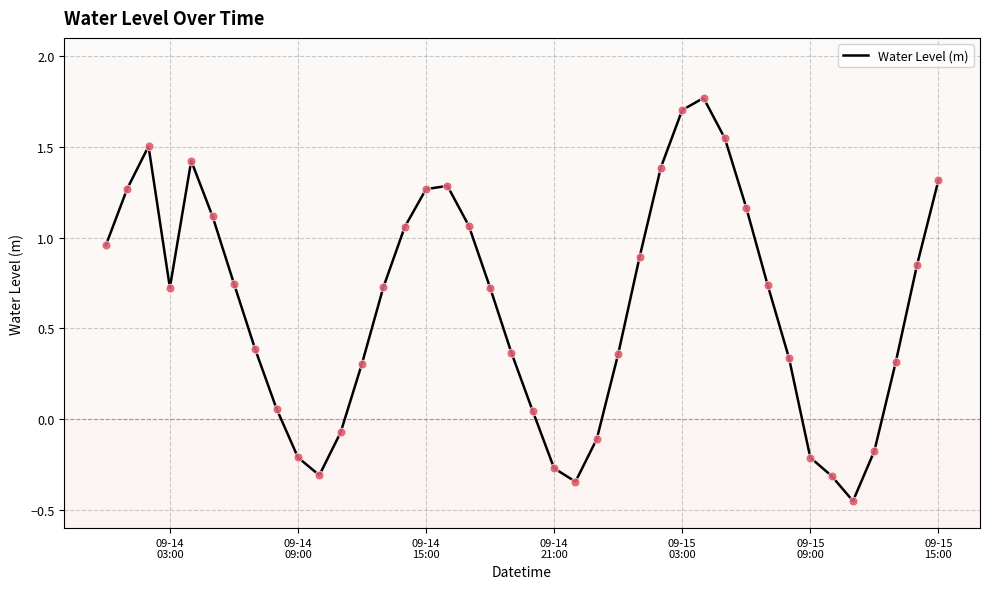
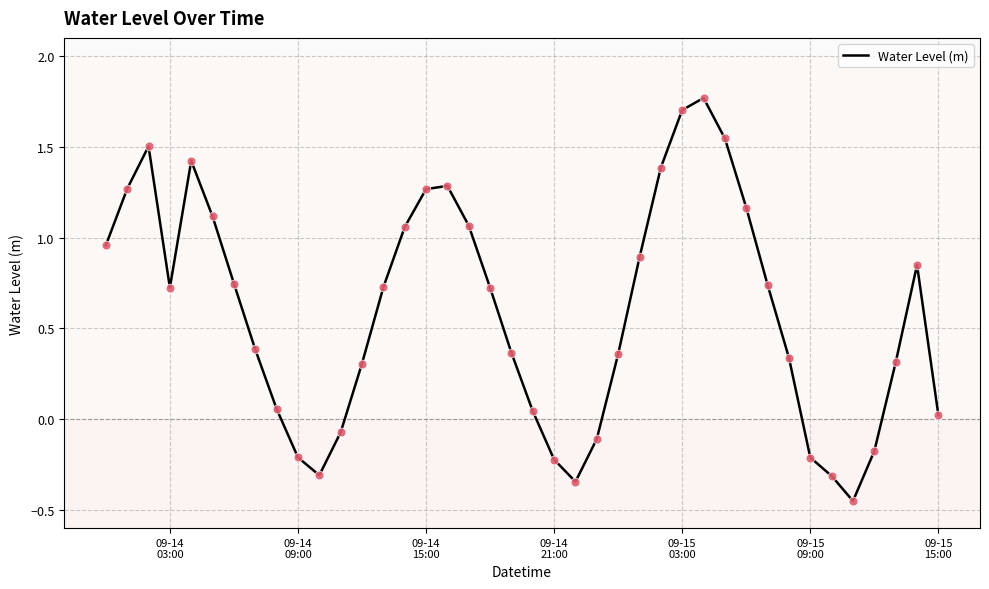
  {
    "09-14 03:00": 0.72,
    "09-14 09:00": -0.21,
    "09-14 15:00": 1.27,
-   "09-14 21:00": -0.27,
+   "09-14 21:00": -0.22,
    "09-15 03:00": 1.70,
    "09-15 09:00": -0.21,
-   "09-15 15:00": 1.31
+   "09-15 15:00": 0.02
  }
